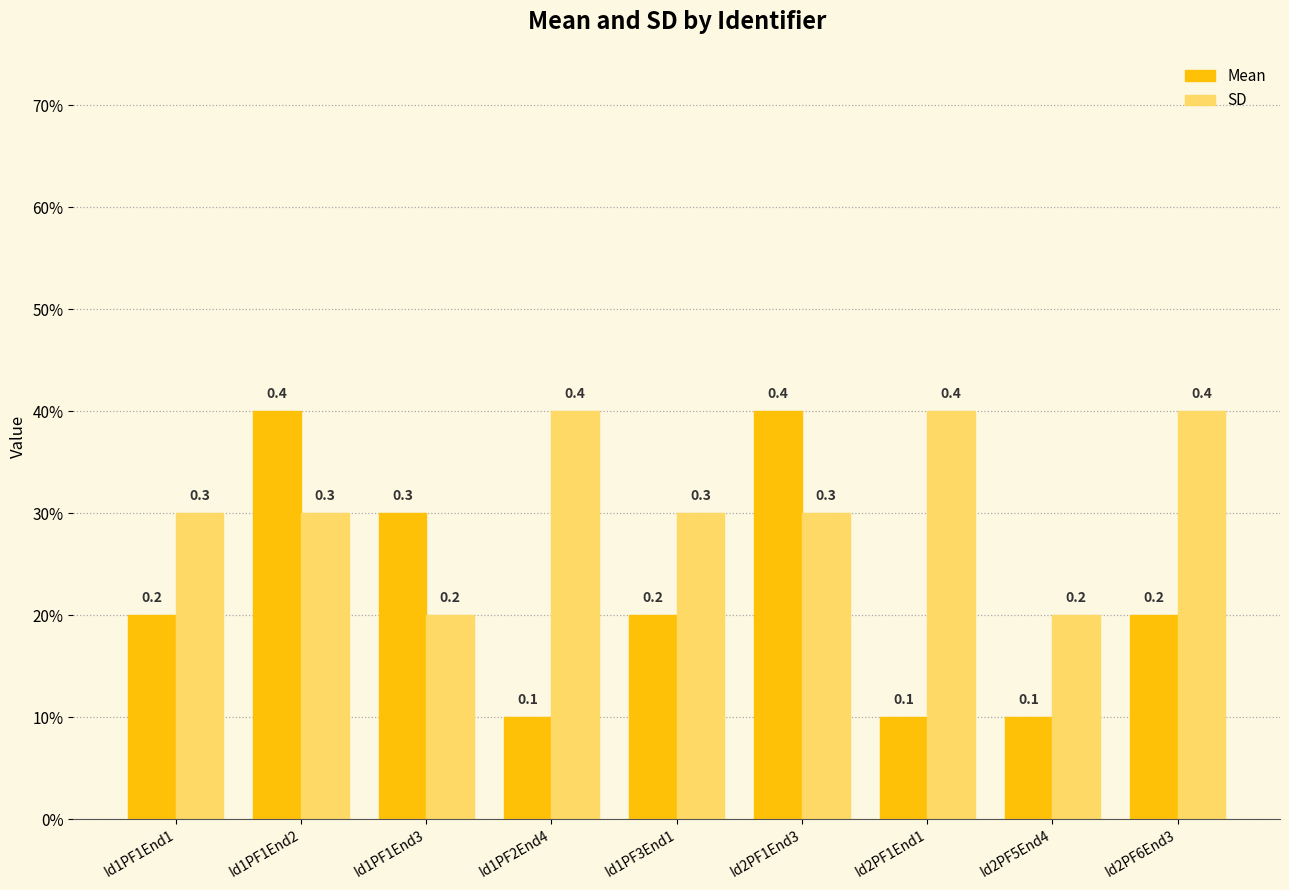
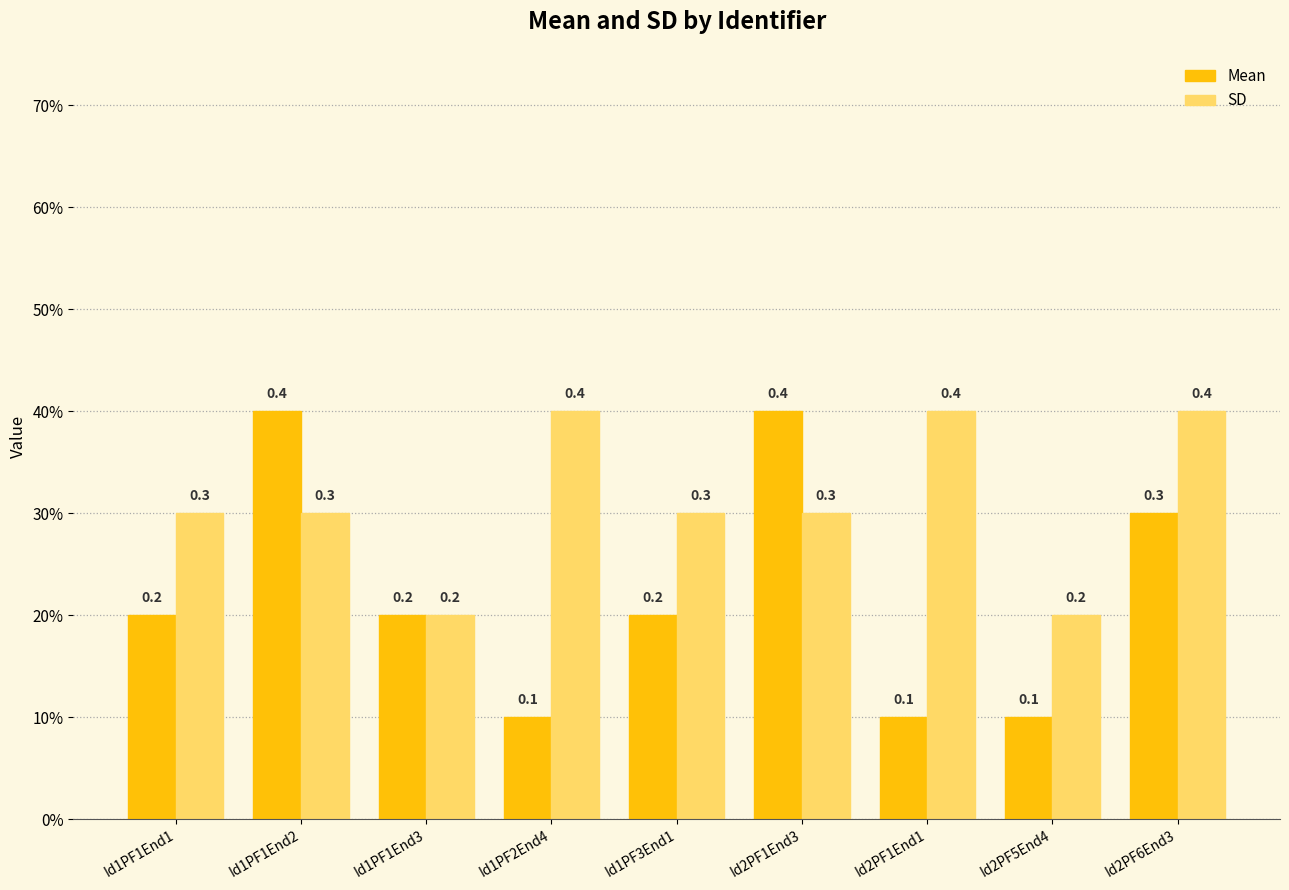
  {
    "Mean": {
      "Id1PF1End1": 0.2,
      "Id1PF1End2": 0.4,
-     "Id1PF1End3": 0.3,
+     "Id1PF1End3": 0.2,
      "Id1PF2End4": 0.1,
      "Id1PF3End1": 0.2,
      "Id2PF1End3": 0.4,
      "Id2PF1End1": 0.1,
      "Id2PF5End4": 0.1,
-     "Id2PF6End3": 0.2
+     "Id2PF6End3": 0.3
    },
    "SD": {
      "Id1PF1End1": 0.3,
      "Id1PF1End2": 0.3,
      "Id1PF1End3": 0.2,
      "Id1PF2End4": 0.4,
      "Id1PF3End1": 0.3,
      "Id2PF1End3": 0.3,
      "Id2PF1End1": 0.4,
      "Id2PF5End4": 0.2,
      "Id2PF6End3": 0.4
    }
  }
